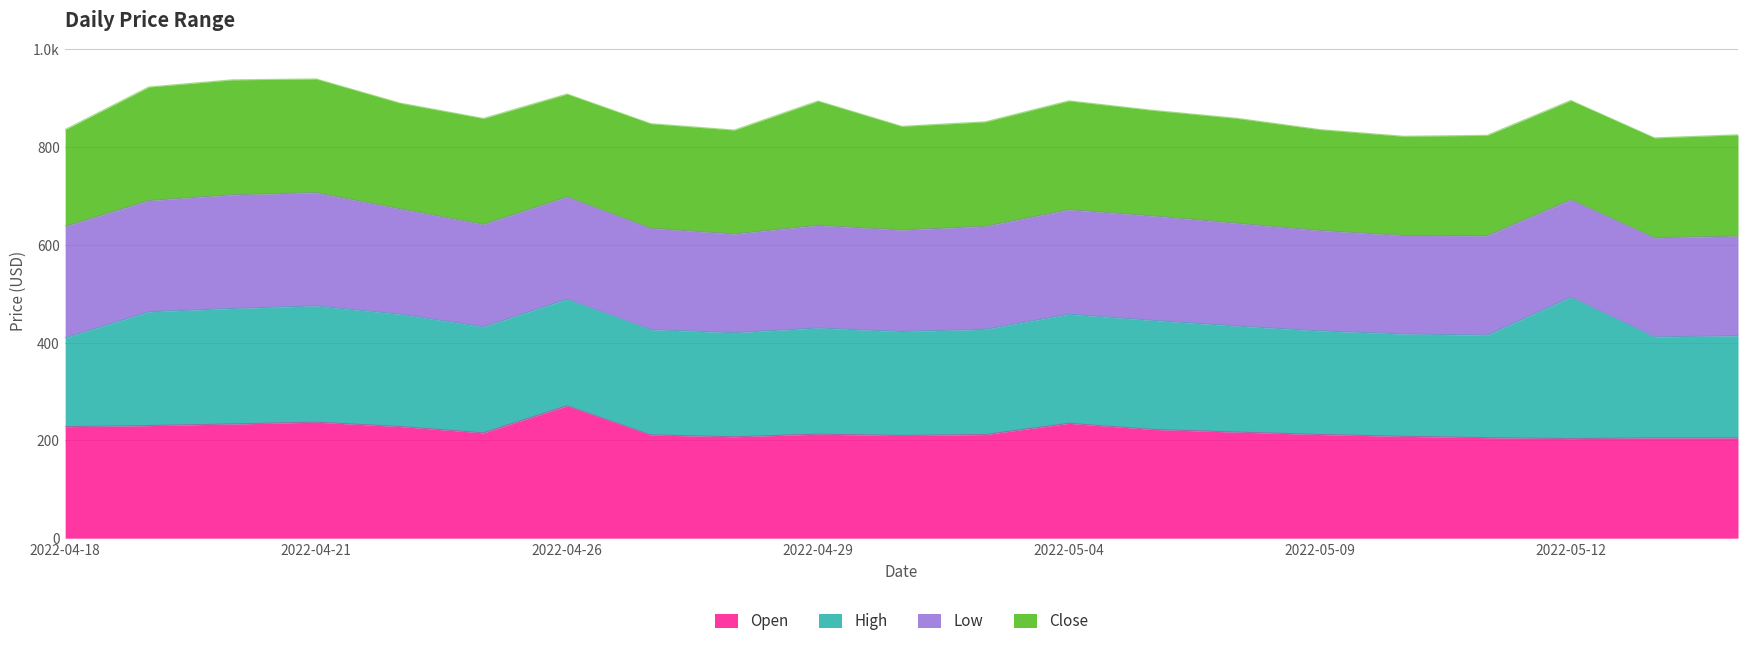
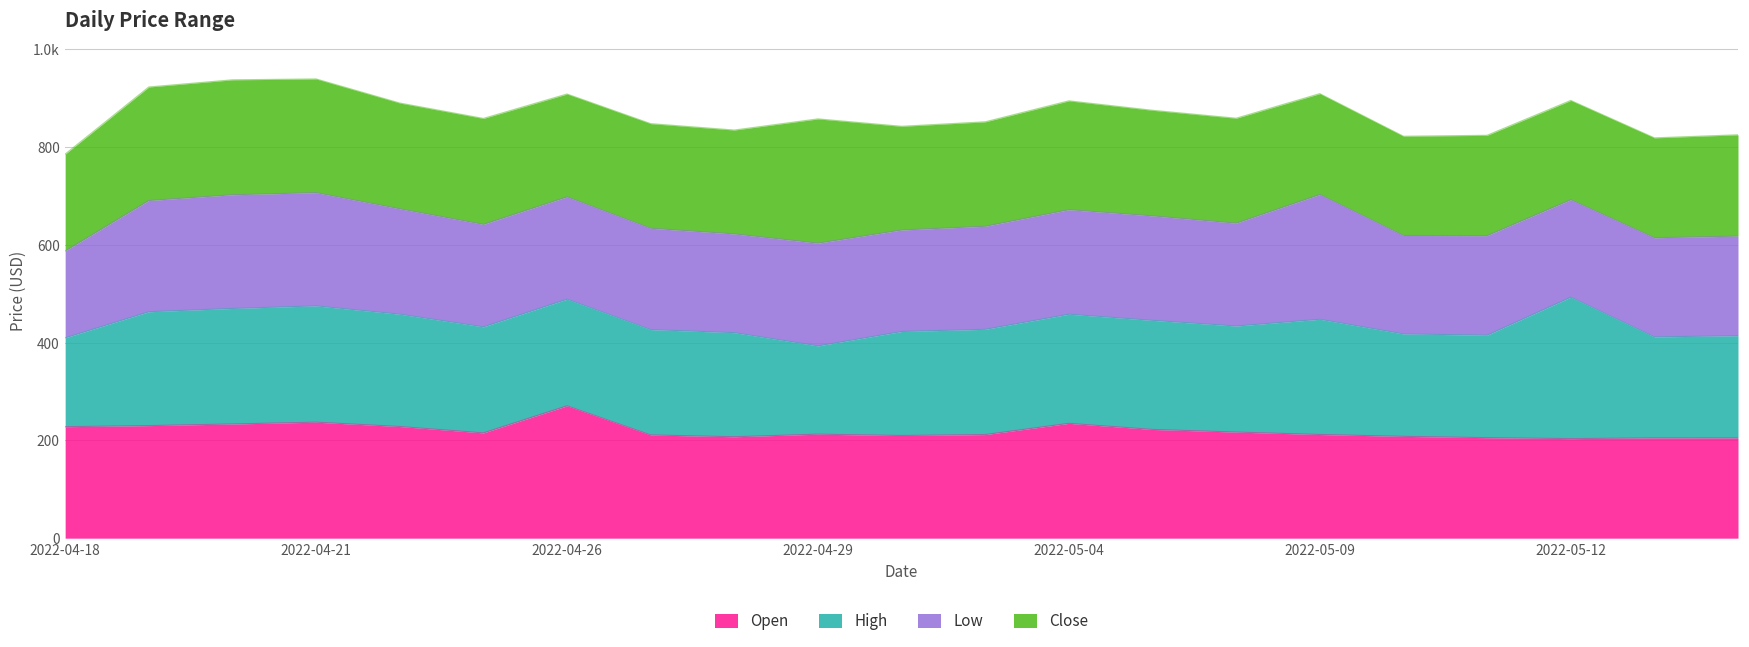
  {
    "Open": {
      "2022-04-18": 230,
      "2022-04-21": 240,
      "2022-04-26": 270,
      "2022-04-29": 210,
      "2022-05-04": 230,
      "2022-05-09": 210,
      "2022-05-12": 200
    },
    "High": {
      "2022-04-18": 180,
      "2022-04-21": 240,
      "2022-04-26": 220,
-     "2022-04-29": 220,
+     "2022-04-29": 180,
      "2022-05-04": 220,
-     "2022-05-09": 210,
+     "2022-05-09": 240,
      "2022-05-12": 290
    },
    "Low": {
-     "2022-04-18": 230,
+     "2022-04-18": 180,
      "2022-04-21": 230,
      "2022-04-26": 210,
      "2022-04-29": 210,
      "2022-05-04": 210,
-     "2022-05-09": 210,
+     "2022-05-09": 260,
      "2022-05-12": 200
    },
    "Close": {
      "2022-04-18": 200,
      "2022-04-21": 230,
      "2022-04-26": 210,
      "2022-04-29": 250,
      "2022-05-04": 220,
      "2022-05-09": 210,
      "2022-05-12": 200
    }
  }
